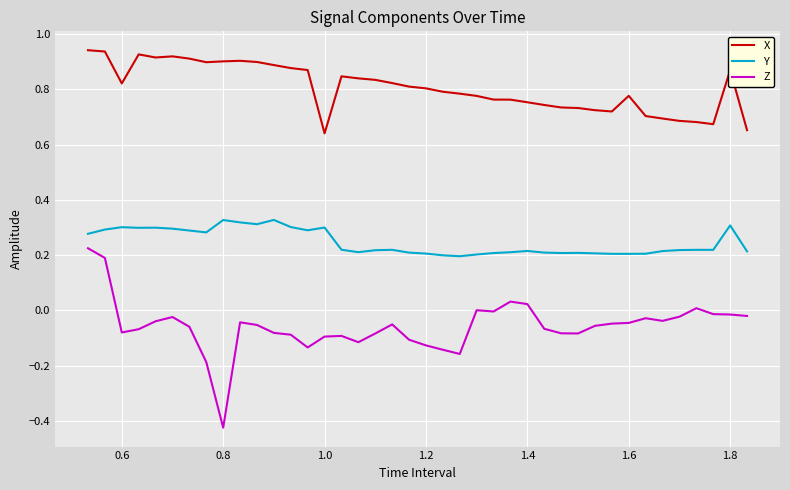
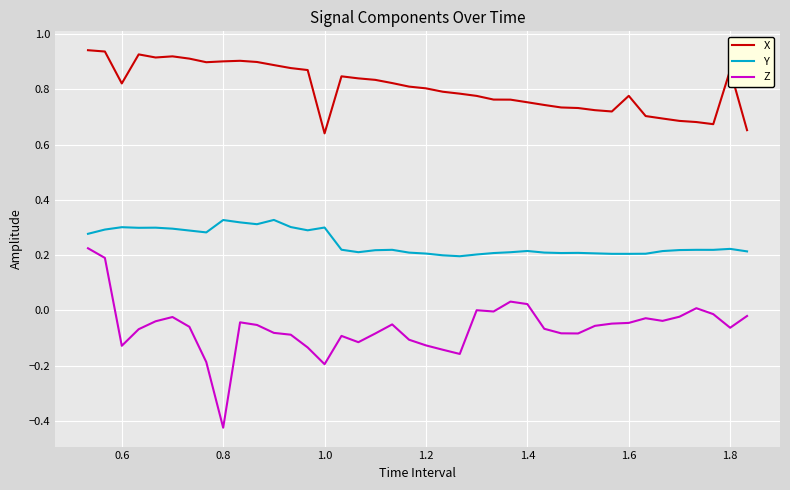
  {
    "X": {
      "0.6": 0.82,
      "0.8": 0.90,
      "1.0": 0.64,
      "1.2": 0.80,
      "1.4": 0.75,
      "1.6": 0.78
    },
    "Y": {
      "0.6": 0.30,
      "0.8": 0.33,
      "1.0": 0.30,
      "1.2": 0.21,
      "1.4": 0.22,
      "1.6": 0.20,
-     "1.8": 0.31
+     "1.8": 0.22
    },
    "Z": {
-     "0.6": -0.08,
+     "0.6": -0.13,
      "0.8": -0.42,
-     "1.0": -0.09,
+     "1.0": -0.19,
      "1.2": -0.13,
      "1.4": 0.02,
      "1.6": -0.05,
-     "1.8": -0.01
+     "1.8": -0.06
    }
  }
